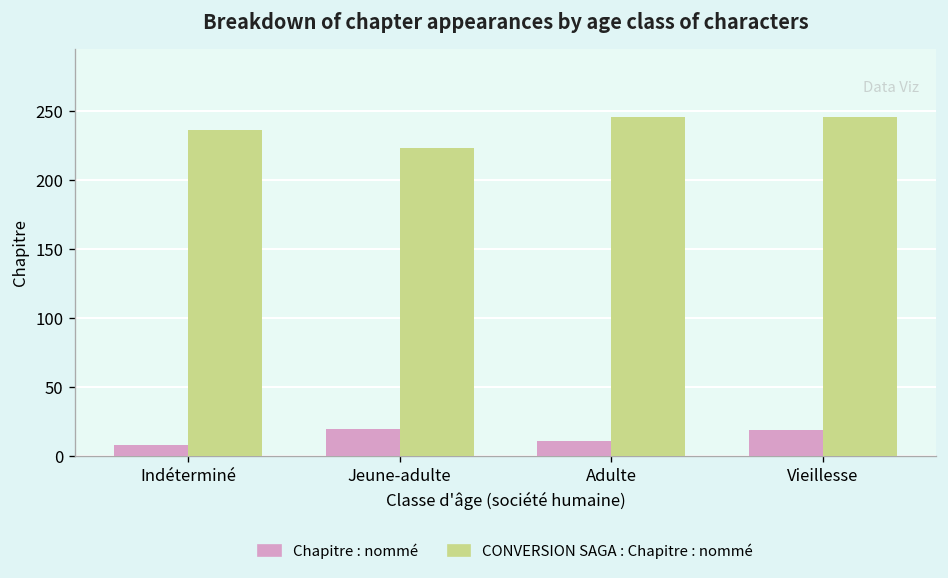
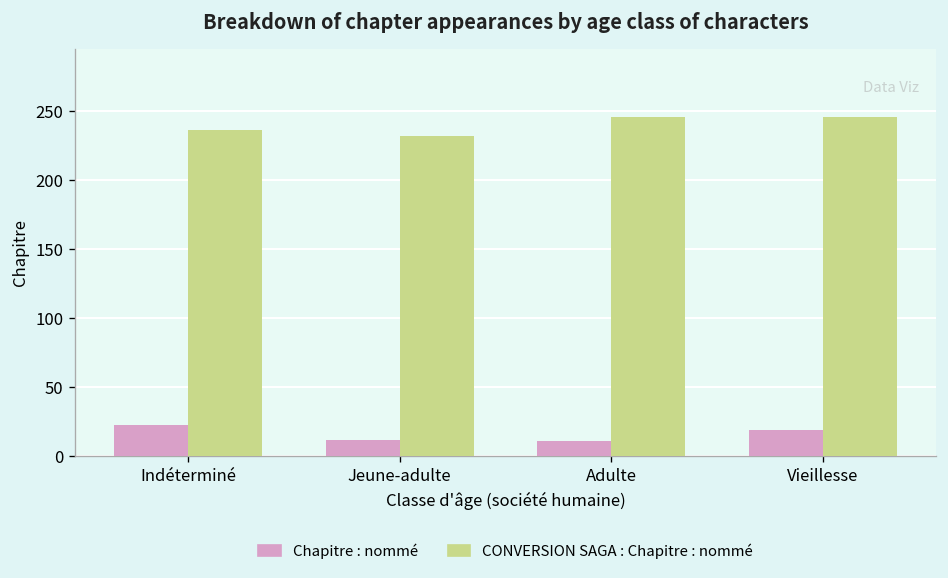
  {
    "Chapitre : nommé": {
-     "Indéterminé": 8,
-     "Jeune-adulte": 20,
+     "Indéterminé": 23,
+     "Jeune-adulte": 12,
      "Adulte": 11,
      "Vieillesse": 19
    },
    "CONVERSION SAGA : Chapitre : nommé": {
      "Indéterminé": 236,
-     "Jeune-adulte": 223,
+     "Jeune-adulte": 232,
      "Adulte": 246,
      "Vieillesse": 246
    }
  }
